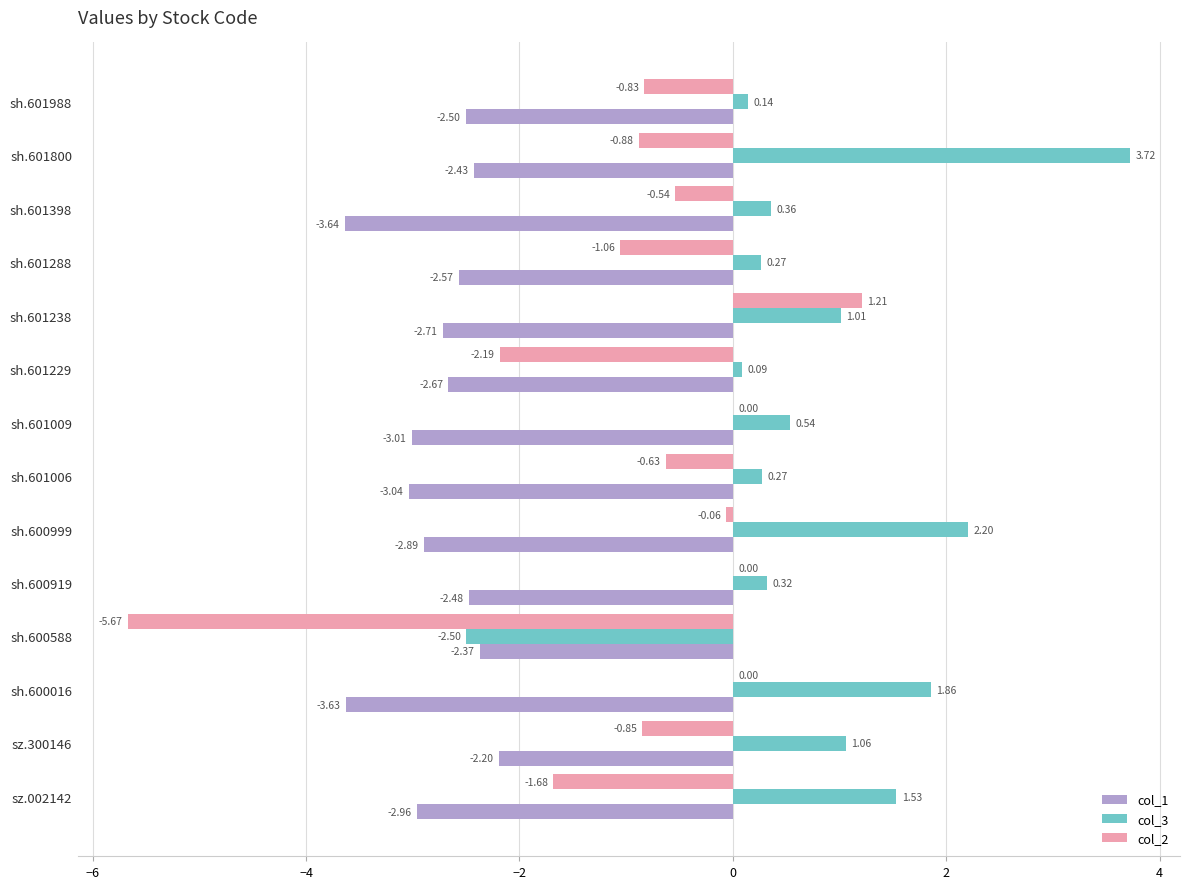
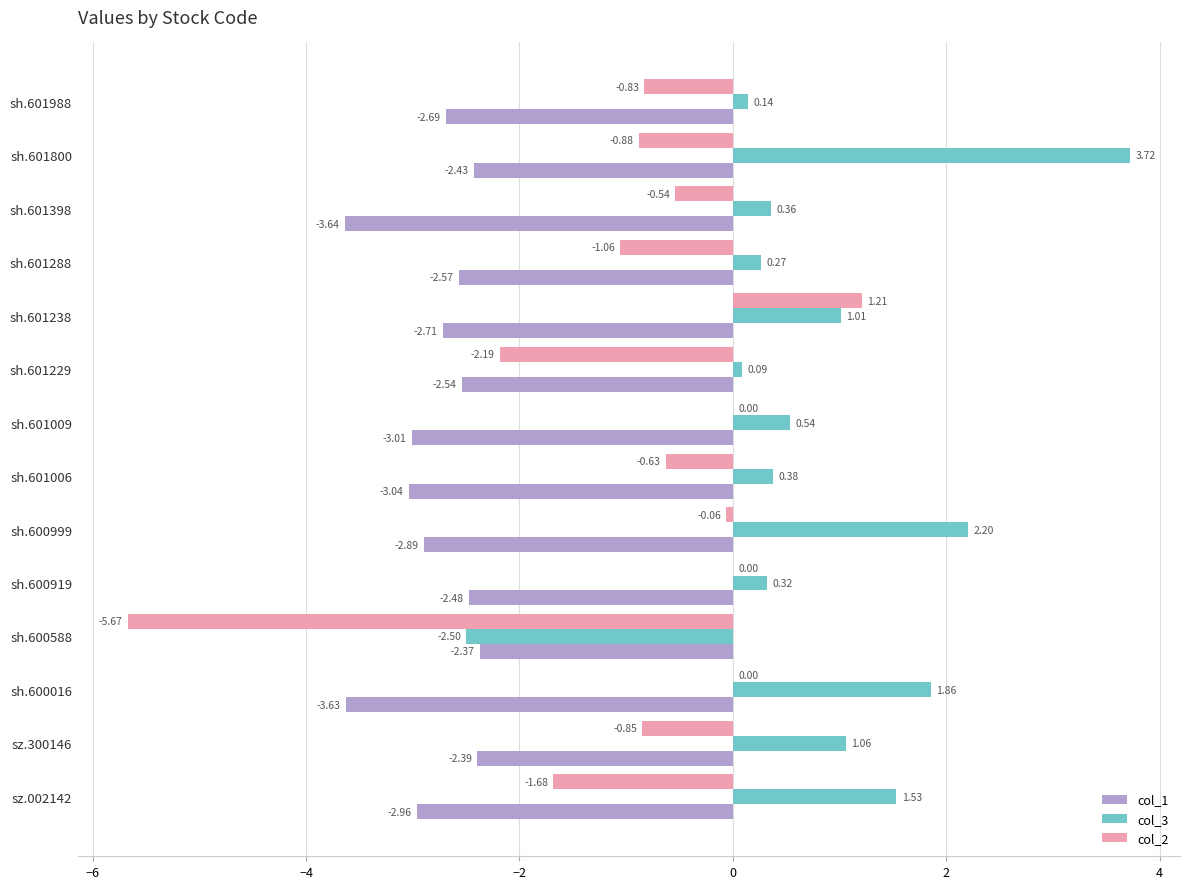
  {
    "col_1": {
-     "sh.601988": -2.50,
+     "sh.601988": -2.69,
      "sh.601800": -2.43,
      "sh.601398": -3.64,
      "sh.601288": -2.57,
      "sh.601238": -2.71,
-     "sh.601229": -2.67,
+     "sh.601229": -2.54,
      "sh.601009": -3.01,
      "sh.601006": -3.04,
      "sh.600999": -2.89,
      "sh.600919": -2.48,
      "sh.600588": -2.37,
      "sh.600016": -3.63,
-     "sz.300146": -2.20,
+     "sz.300146": -2.39,
      "sz.002142": -2.96
    },
    "col_3": {
      "sh.601988": 0.14,
      "sh.601800": 3.72,
      "sh.601398": 0.36,
      "sh.601288": 0.27,
      "sh.601238": 1.01,
      "sh.601229": 0.09,
      "sh.601009": 0.54,
-     "sh.601006": 0.27,
+     "sh.601006": 0.38,
      "sh.600999": 2.20,
      "sh.600919": 0.32,
      "sh.600588": -2.50,
      "sh.600016": 1.86,
      "sz.300146": 1.06,
      "sz.002142": 1.53
    },
    "col_2": {
      "sh.601988": -0.83,
      "sh.601800": -0.88,
      "sh.601398": -0.54,
      "sh.601288": -1.06,
      "sh.601238": 1.21,
      "sh.601229": -2.19,
      "sh.601009": 0.00,
      "sh.601006": -0.63,
      "sh.600999": -0.06,
      "sh.600919": 0.00,
      "sh.600588": -5.67,
      "sh.600016": 0.00,
      "sz.300146": -0.85,
      "sz.002142": -1.68
    }
  }
